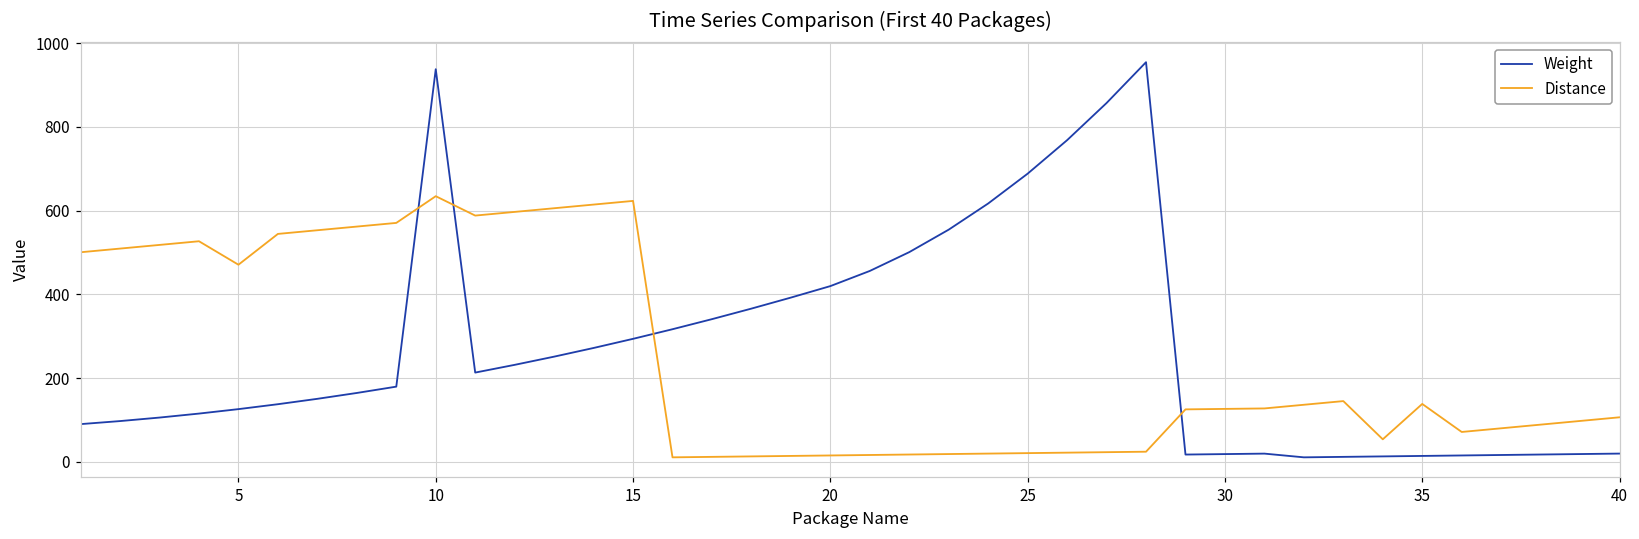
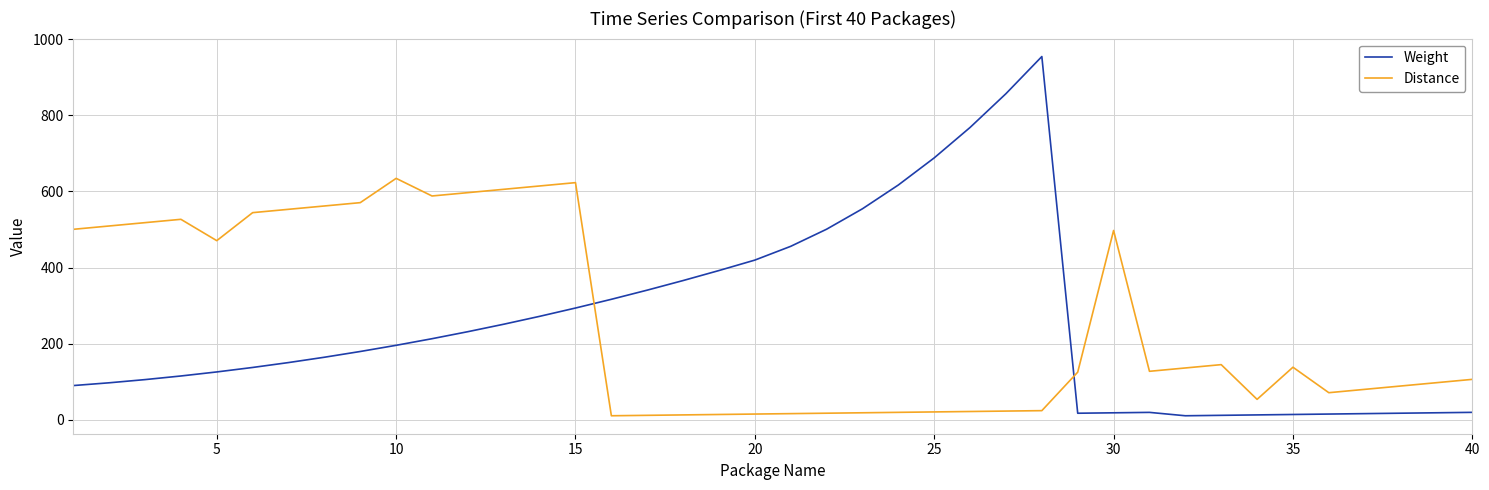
  {
    "Weight": {
      "5": 130,
-     "10": 940,
+     "10": 200,
      "15": 290,
      "20": 420,
      "25": 690,
      "30": 20,
      "35": 10,
      "40": 20
    },
    "Distance": {
      "5": 470,
      "10": 630,
      "15": 620,
      "20": 20,
      "25": 20,
-     "30": 130,
+     "30": 500,
      "35": 140,
      "40": 110
    }
  }
